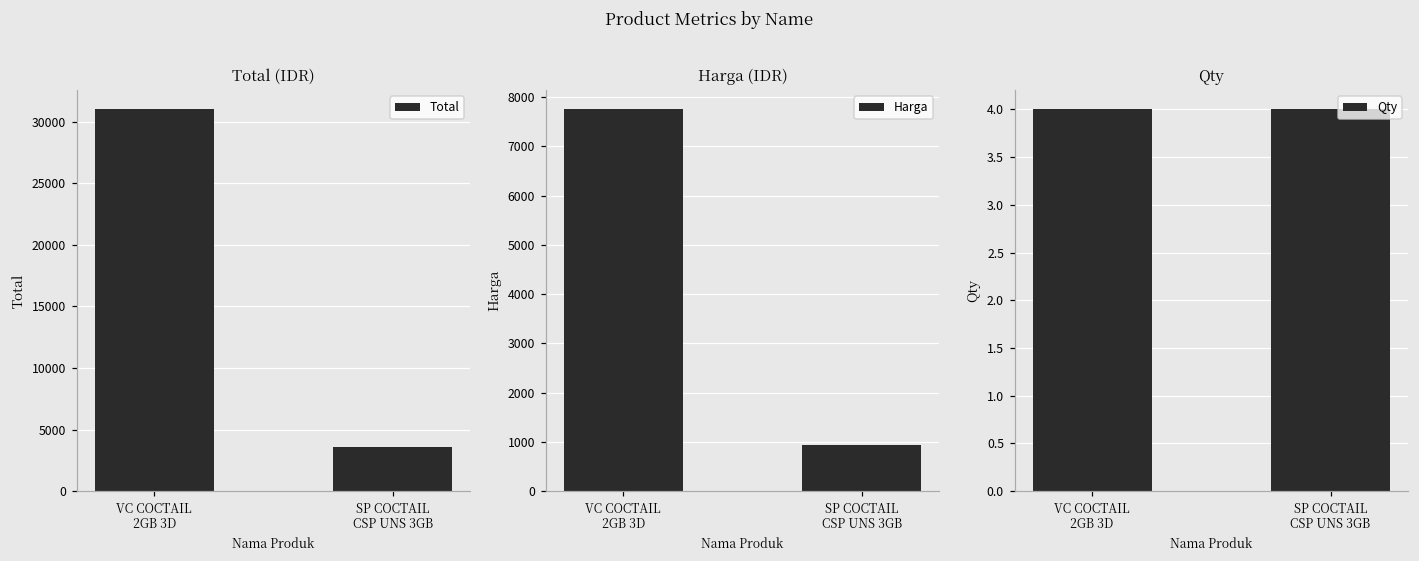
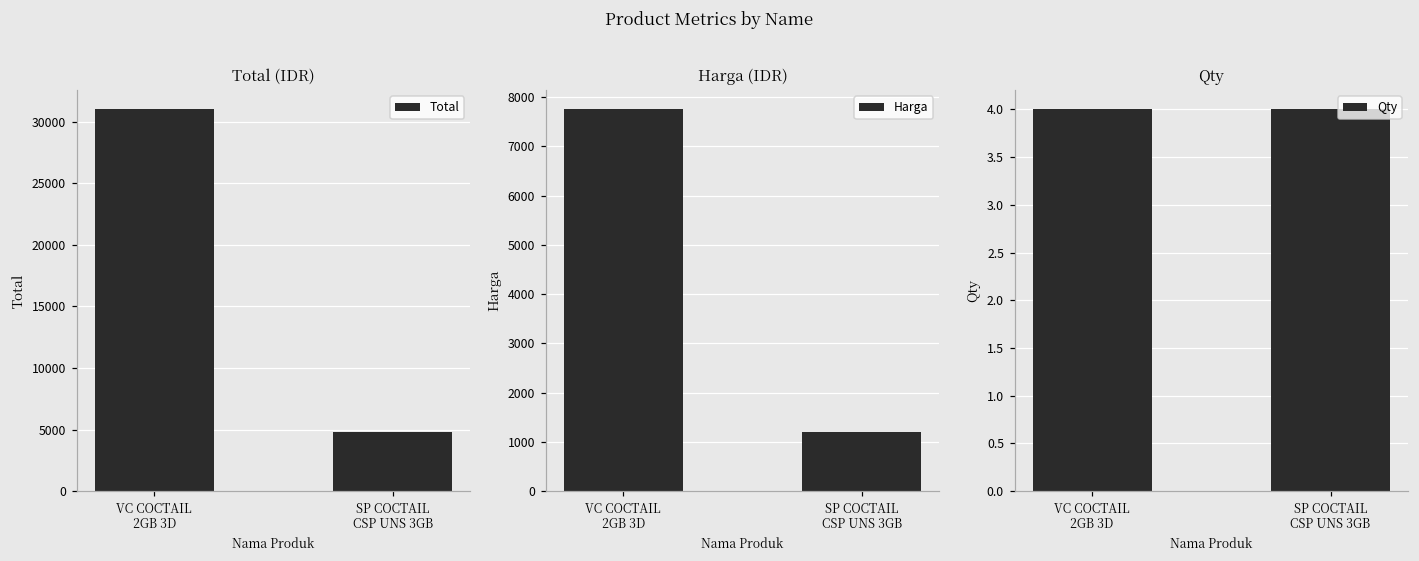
  {
    "Total (IDR)": {
      "VC COCTAIL 2GB 3D": 31000,
-     "SP COCTAIL CSP UNS 3GB": 3600
+     "SP COCTAIL CSP UNS 3GB": 4800
    },
    "Harga (IDR)": {
      "VC COCTAIL 2GB 3D": 7800,
-     "SP COCTAIL CSP UNS 3GB": 900
+     "SP COCTAIL CSP UNS 3GB": 1200
    },
    "Qty": {
      "VC COCTAIL 2GB 3D": 4.0,
      "SP COCTAIL CSP UNS 3GB": 4.0
    }
  }
